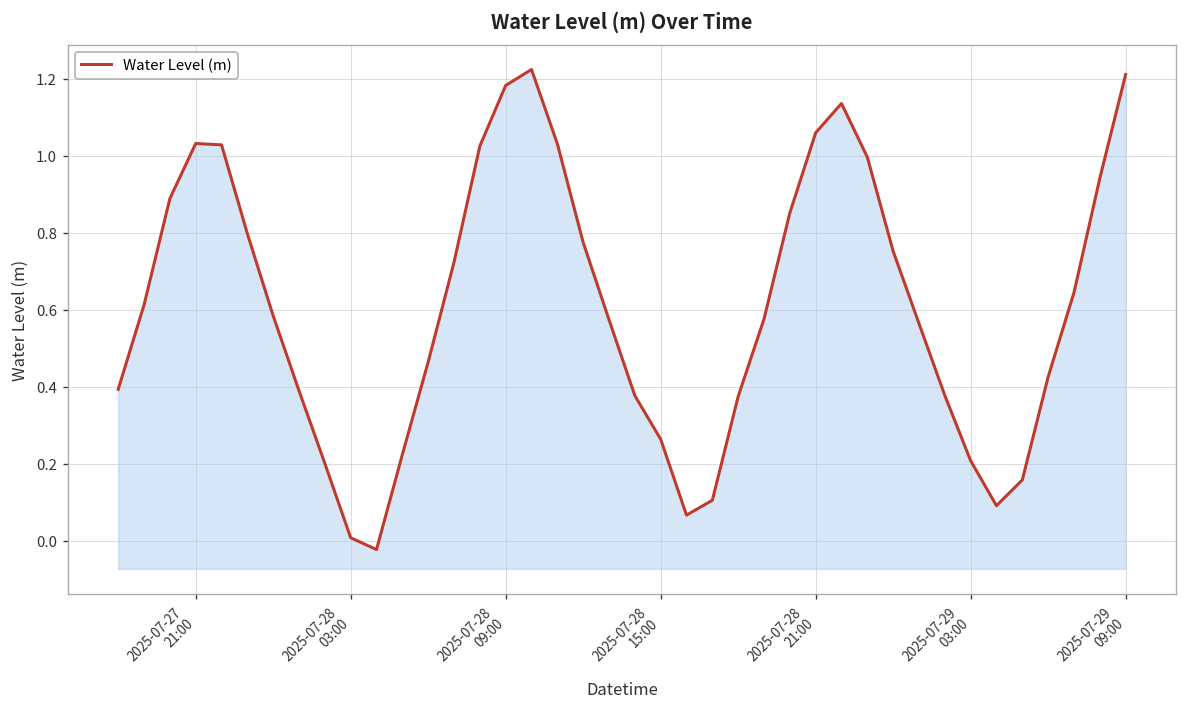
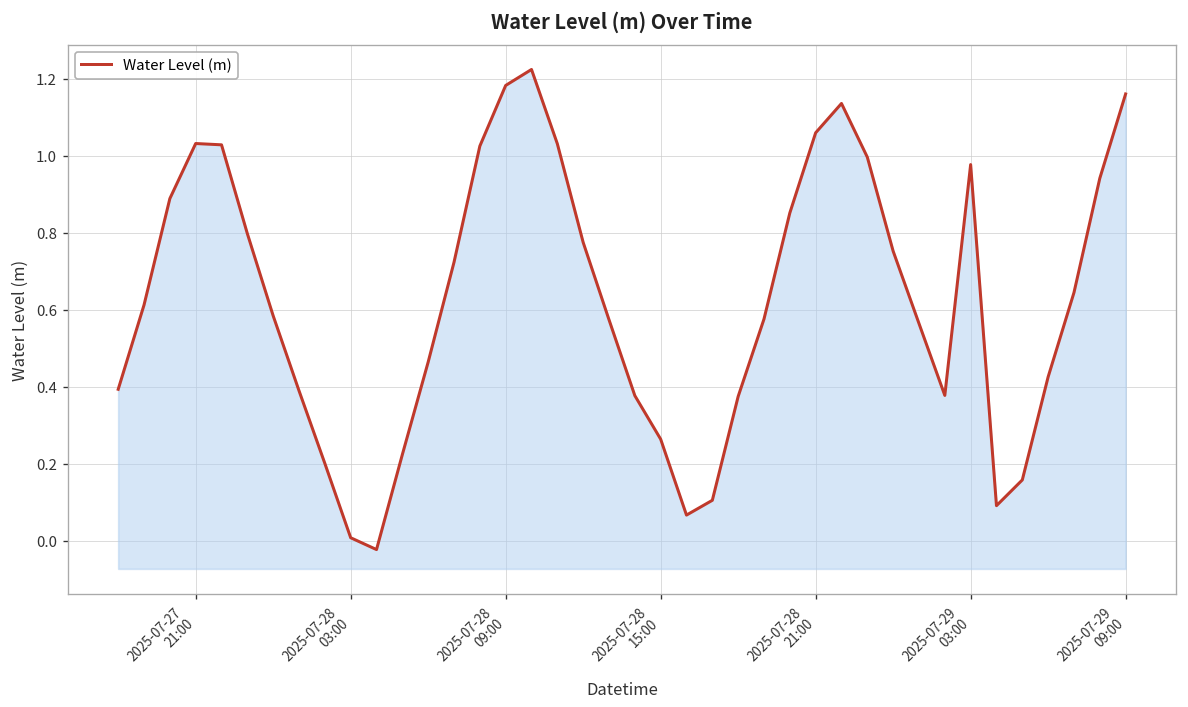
  {
    "2025-07-27 21:00": 1.03,
    "2025-07-28 03:00": 0.01,
    "2025-07-28 09:00": 1.18,
    "2025-07-28 15:00": 0.26,
    "2025-07-28 21:00": 1.06,
-   "2025-07-29 03:00": 0.21,
-   "2025-07-29 09:00": 1.21
+   "2025-07-29 03:00": 0.98,
+   "2025-07-29 09:00": 1.16
  }
